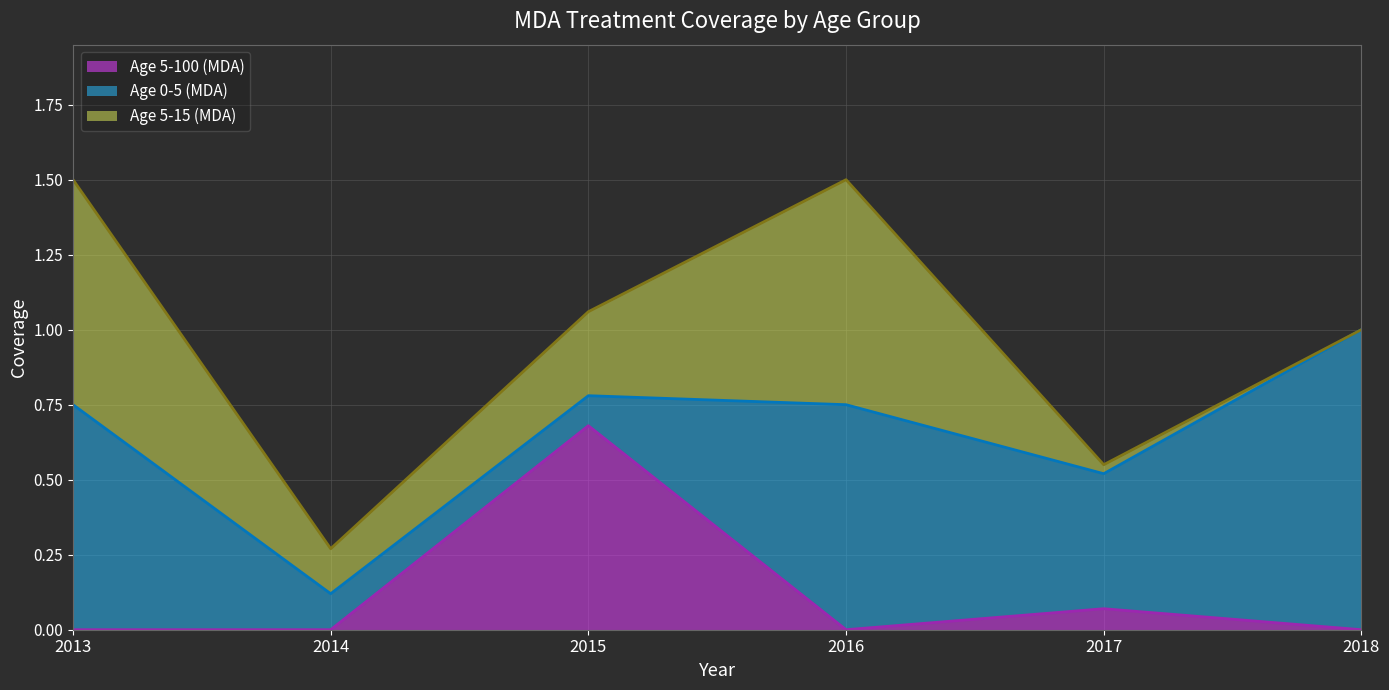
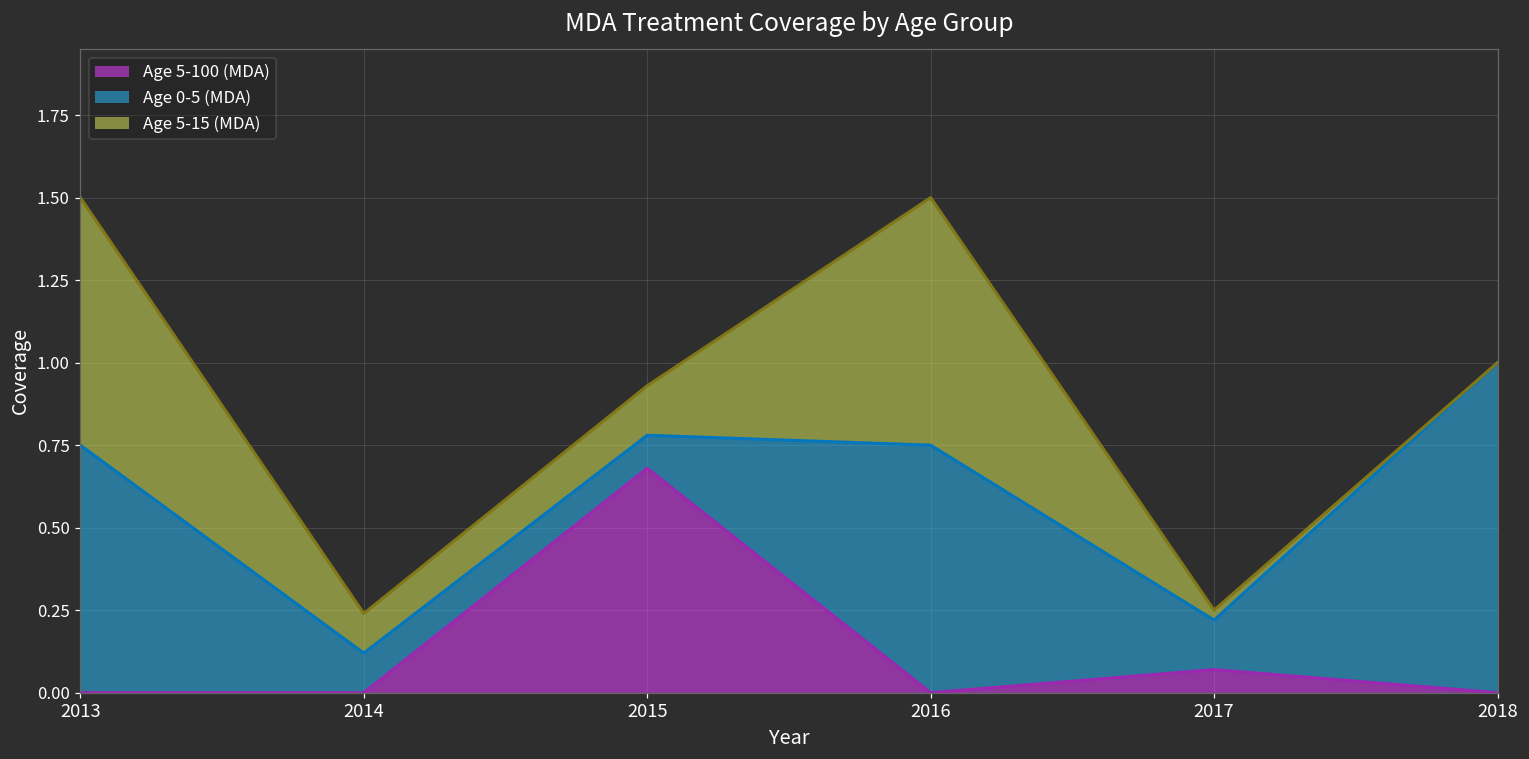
  {
    "Age 5-100 (MDA)": {
      "2013": 0.00,
      "2014": 0.00,
      "2015": 0.68,
      "2016": 0.00,
      "2017": 0.07,
      "2018": 0.00
    },
    "Age 0-5 (MDA)": {
      "2013": 0.75,
      "2014": 0.12,
      "2015": 0.10,
      "2016": 0.75,
-     "2017": 0.45
+     "2017": 0.15
    },
    "Age 5-15 (MDA)": {
      "2013": 0.75,
-     "2014": 0.15,
-     "2015": 0.28,
+     "2014": 0.12,
+     "2015": 0.15,
      "2016": 0.75,
      "2017": 0.03
    }
  }
